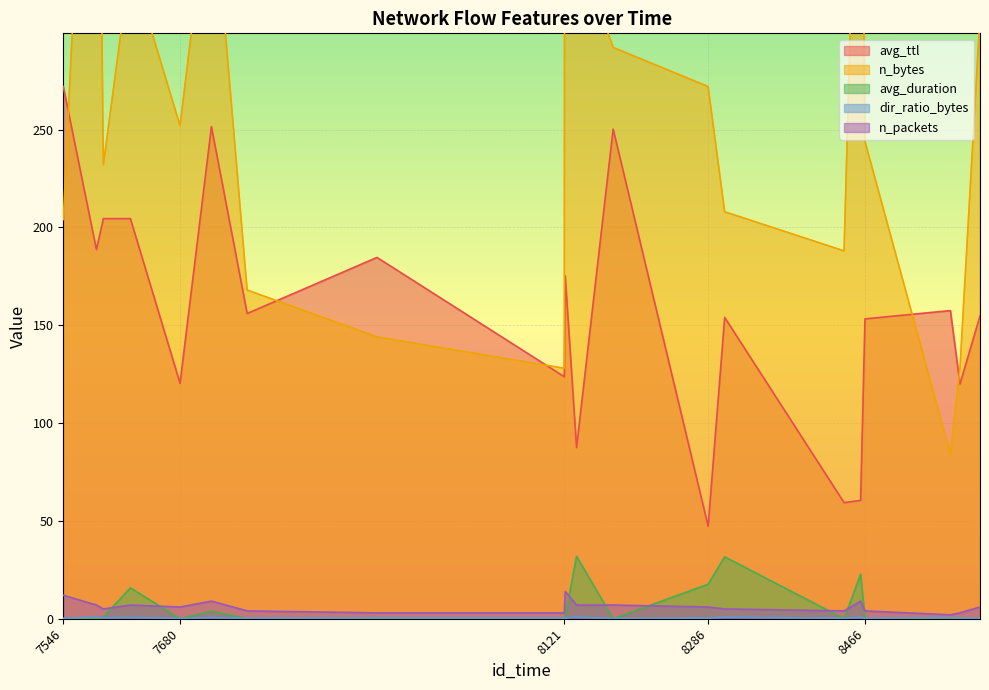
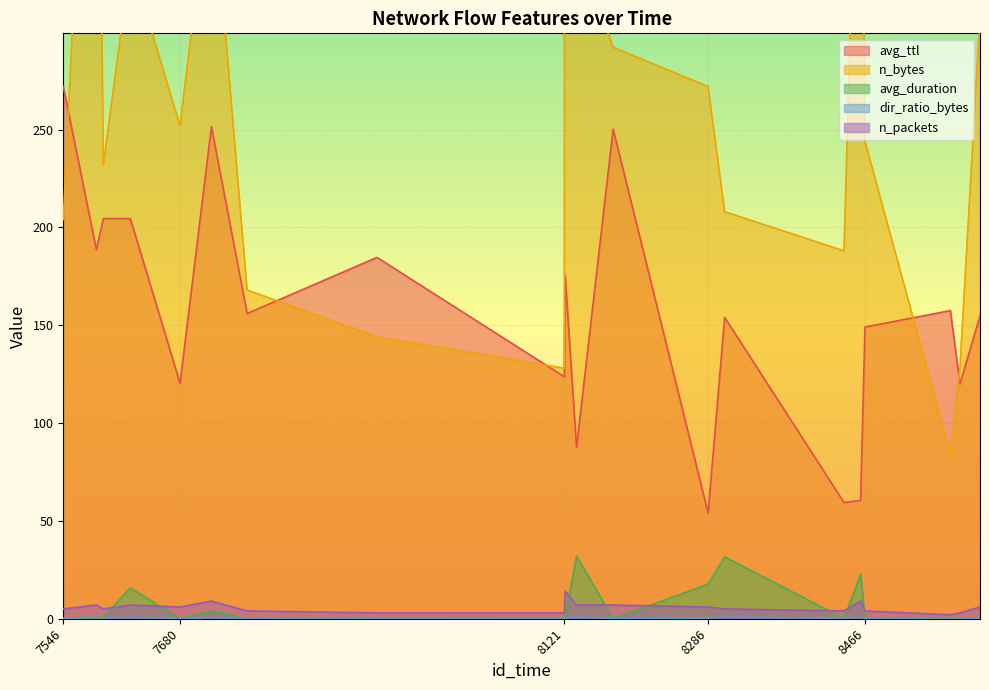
  {
    "avg_ttl": {
      "7546": 272,
      "7680": 120,
      "8121": 124,
-     "8286": 47,
-     "8466": 153
+     "8286": 54,
+     "8466": 149
    },
    "n_bytes": {
      "7546": 204,
      "7680": 252,
      "8121": 128,
      "8286": 272,
      "8466": 244
    },
    "avg_duration": {
      "8286": 18
    },
    "dir_ratio_bytes": {
      "8286": 0
    },
    "n_packets": {
-     "7546": 12,
+     "7546": 5,
      "7680": 6,
      "8121": 3,
      "8286": 6,
      "8466": 4
    }
  }
